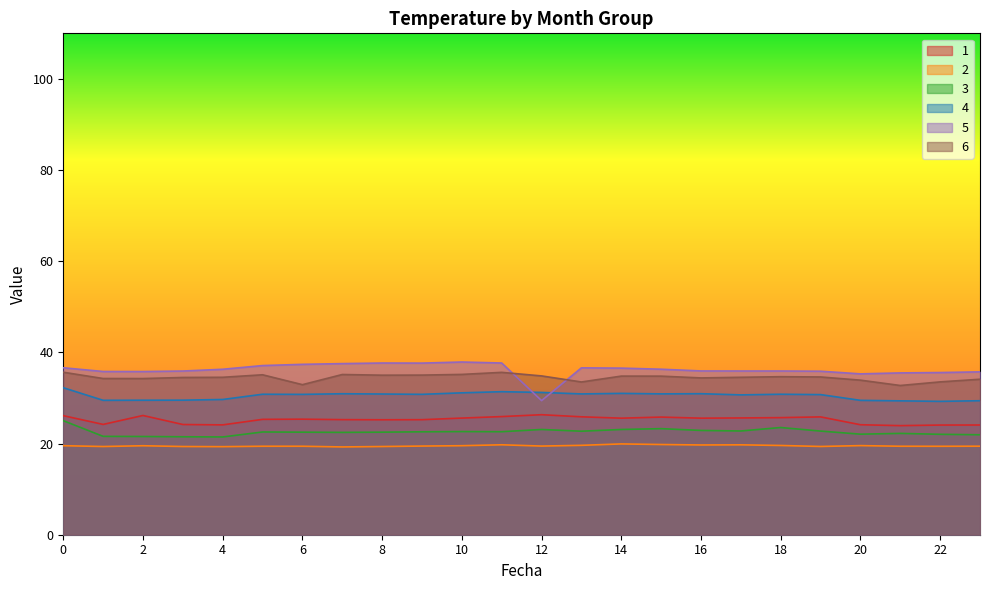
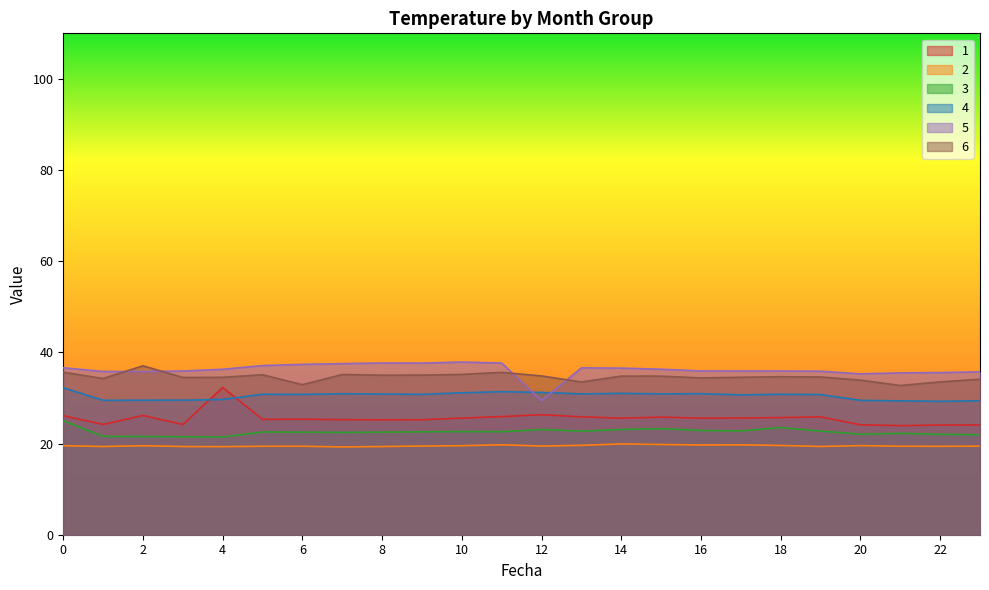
  {
    "1": {
      "0": 26,
      "2": 26,
-     "4": 24,
+     "4": 32,
      "6": 25,
      "8": 25,
      "10": 26,
      "12": 26,
      "14": 26,
      "16": 26,
      "18": 26,
      "20": 24,
      "22": 24
    },
    "2": {
      "0": 20,
      "2": 20,
      "4": 19,
      "6": 19,
      "8": 19,
      "10": 20,
      "12": 19,
      "14": 20,
      "16": 20,
      "18": 20,
      "20": 20,
      "22": 19
    },
    "3": {
      "0": 25,
      "2": 22,
      "4": 21,
      "6": 23,
      "8": 23,
      "10": 23,
      "12": 23,
      "14": 23,
      "16": 23,
      "18": 24,
      "20": 22,
      "22": 22
    },
    "4": {
      "0": 32,
      "2": 30,
      "4": 30,
      "6": 31,
      "8": 31,
      "10": 31,
      "12": 31,
      "14": 31,
      "16": 31,
      "18": 31,
      "20": 29,
      "22": 29
    },
    "5": {
      "0": 37,
      "2": 36,
      "4": 36,
      "6": 37,
      "8": 38,
      "10": 38,
      "12": 29,
      "14": 37,
      "16": 36,
      "18": 36,
      "20": 35,
      "22": 36
    },
    "6": {
      "0": 36,
-     "2": 34,
+     "2": 37,
      "4": 35,
      "6": 33,
      "8": 35,
      "10": 35,
      "12": 35,
      "14": 35,
      "16": 34,
      "18": 35,
      "20": 34,
      "22": 34
    }
  }
